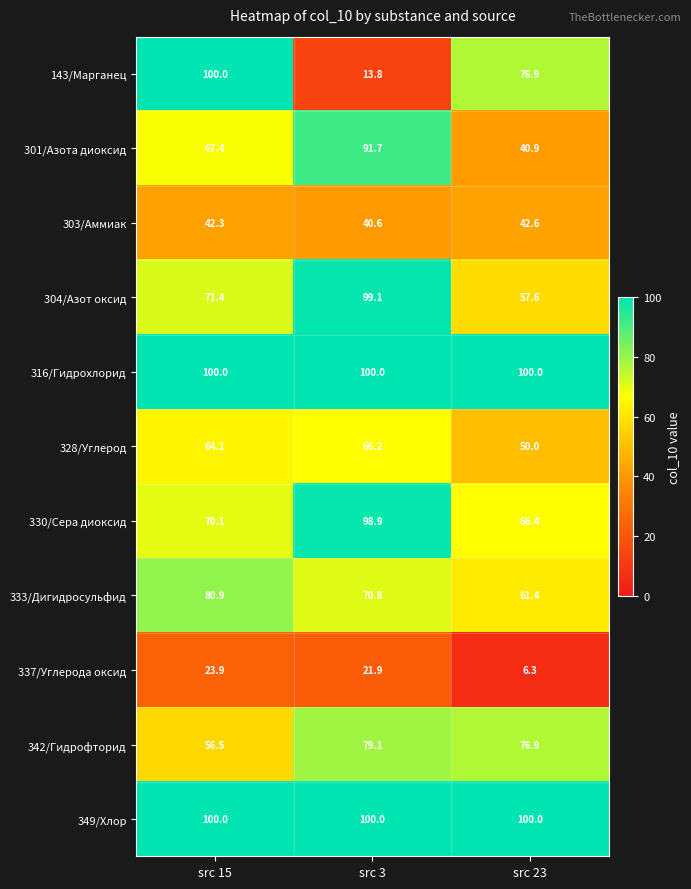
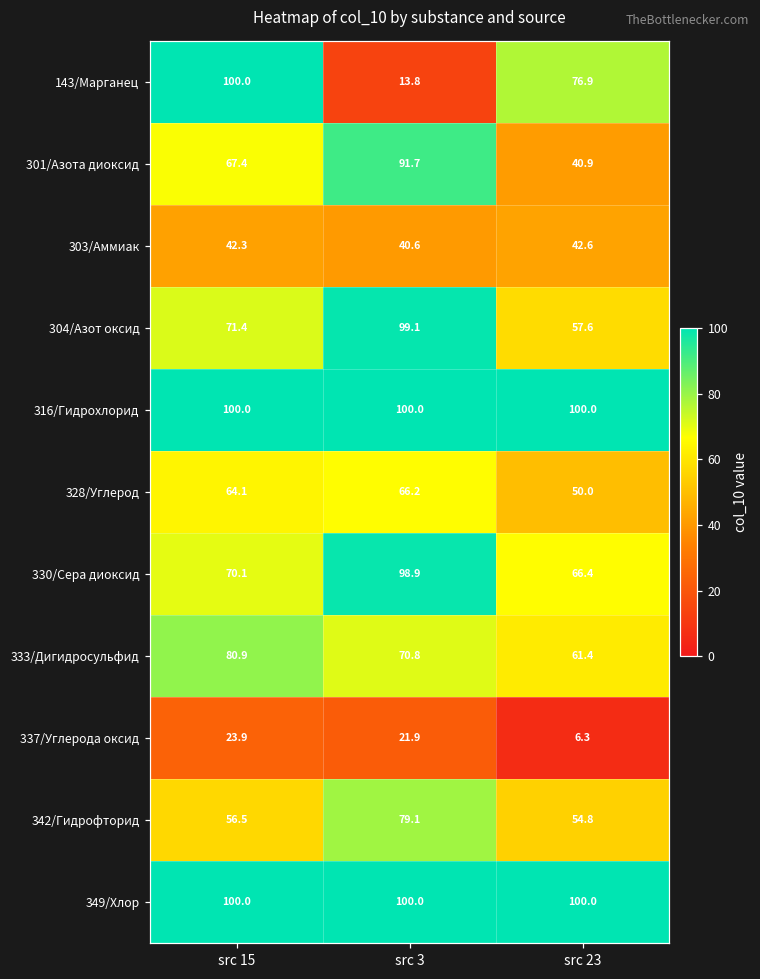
  {
    "143/Марганец": {
      "src 15": 100.0,
      "src 3": 13.8,
      "src 23": 76.9
    },
    "301/Азота диоксид": {
      "src 15": 67.4,
      "src 3": 91.7,
      "src 23": 40.9
    },
    "303/Аммиак": {
      "src 15": 42.3,
      "src 3": 40.6,
      "src 23": 42.6
    },
    "304/Азот оксид": {
      "src 15": 71.4,
      "src 3": 99.1,
      "src 23": 57.6
    },
    "316/Гидрохлорид": {
      "src 15": 100.0,
      "src 3": 100.0,
      "src 23": 100.0
    },
    "328/Углерод": {
      "src 15": 64.1,
      "src 3": 66.2,
      "src 23": 50.0
    },
    "330/Сера диоксид": {
      "src 15": 70.1,
      "src 3": 98.9,
      "src 23": 66.4
    },
    "333/Дигидросульфид": {
      "src 15": 80.9,
      "src 3": 70.8,
      "src 23": 61.4
    },
    "337/Углерода оксид": {
      "src 15": 23.9,
      "src 3": 21.9,
      "src 23": 6.3
    },
    "342/Гидрофторид": {
      "src 15": 56.5,
      "src 3": 79.1,
-     "src 23": 76.9
+     "src 23": 54.8
    },
    "349/Хлор": {
      "src 15": 100.0,
      "src 3": 100.0,
      "src 23": 100.0
    }
  }
